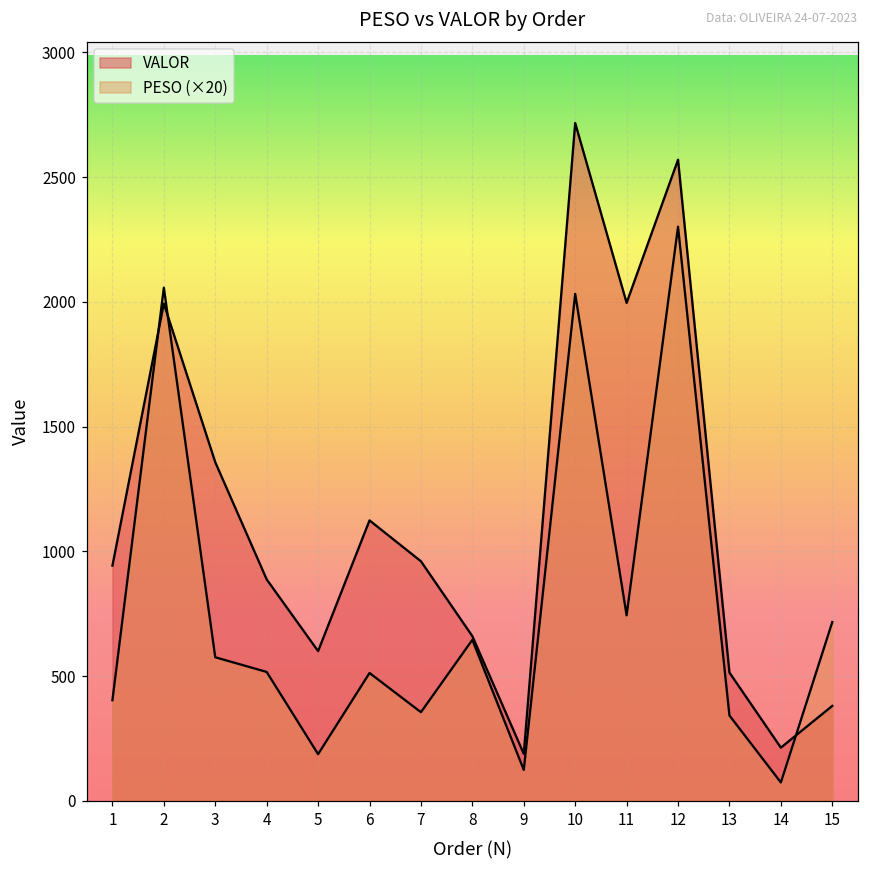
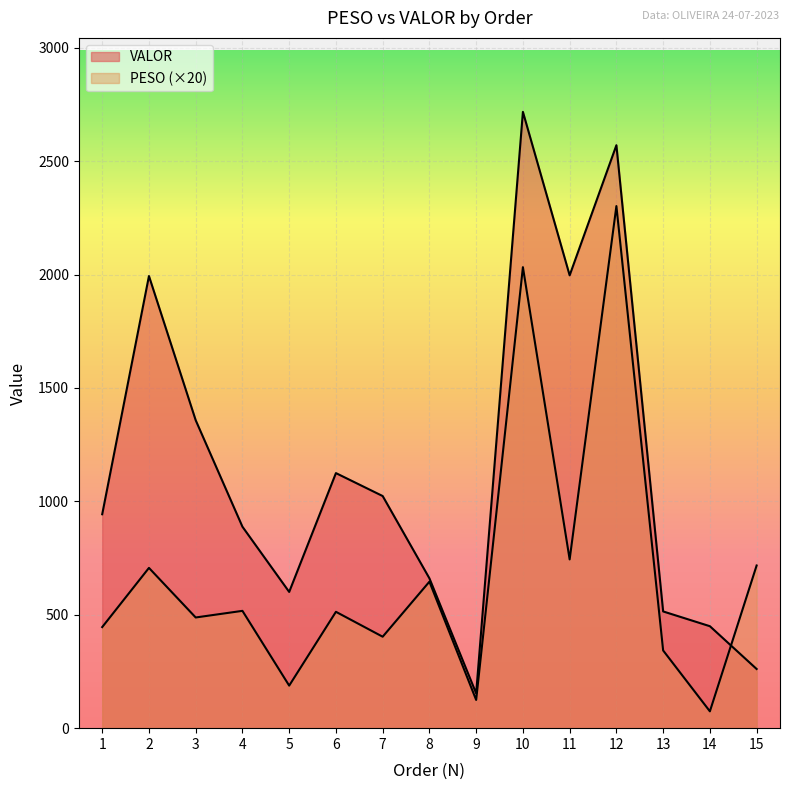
  {
    "VALOR": {
      "1": 940,
      "2": 1990,
      "3": 1360,
      "4": 890,
      "5": 600,
      "6": 1120,
-     "7": 960,
+     "7": 1020,
      "8": 660,
-     "9": 190,
+     "9": 150,
      "10": 2720,
      "11": 2000,
      "12": 2570,
      "13": 510,
-     "14": 210,
-     "15": 380
+     "14": 450,
+     "15": 260
    },
    "PESO (×20)": {
-     "1": 400,
-     "2": 2060,
-     "3": 580,
+     "1": 450,
+     "2": 710,
+     "3": 490,
      "4": 520,
      "5": 190,
      "6": 510,
-     "7": 360,
+     "7": 400,
      "8": 650,
      "9": 120,
      "10": 2030,
      "11": 740,
      "12": 2300,
      "13": 340,
      "14": 70,
      "15": 720
    }
  }
